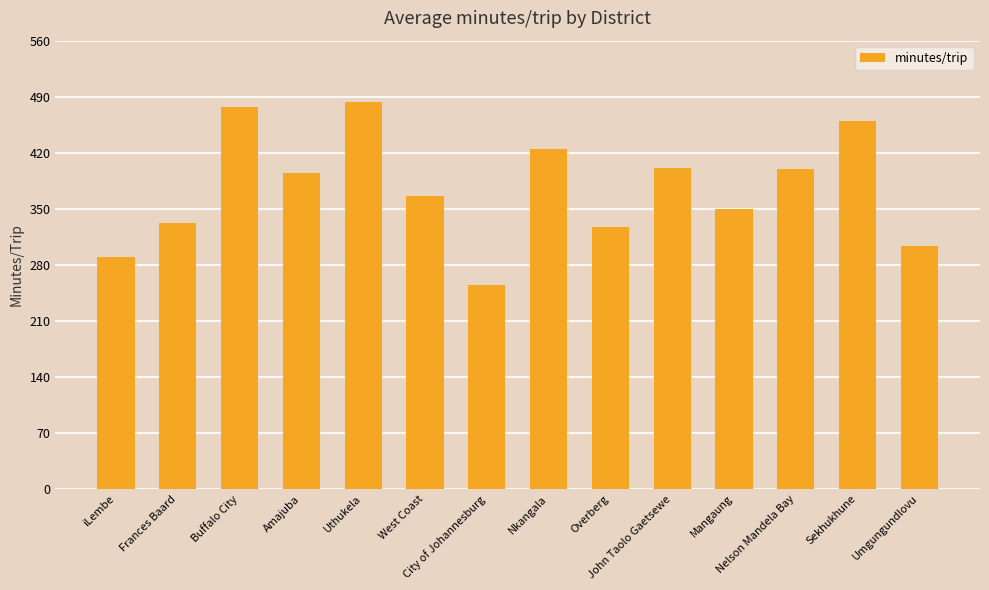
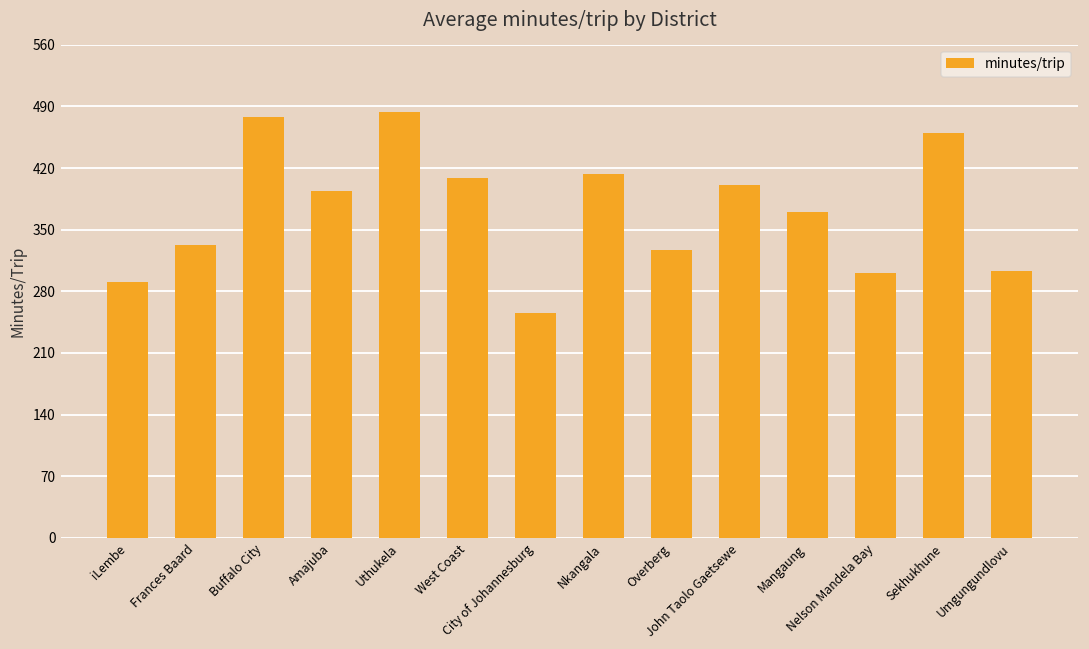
  {
    "iLembe": 290,
    "Frances Baard": 330,
    "Buffalo City": 480,
    "Amajuba": 390,
    "Uthukela": 480,
-   "West Coast": 370,
+   "West Coast": 410,
    "City of Johannesburg": 260,
-   "Nkangala": 420,
+   "Nkangala": 410,
    "Overberg": 330,
    "John Taolo Gaetsewe": 400,
-   "Mangaung": 350,
-   "Nelson Mandela Bay": 400,
+   "Mangaung": 370,
+   "Nelson Mandela Bay": 300,
    "Sekhukhune": 460,
    "Umgungundlovu": 300
  }
